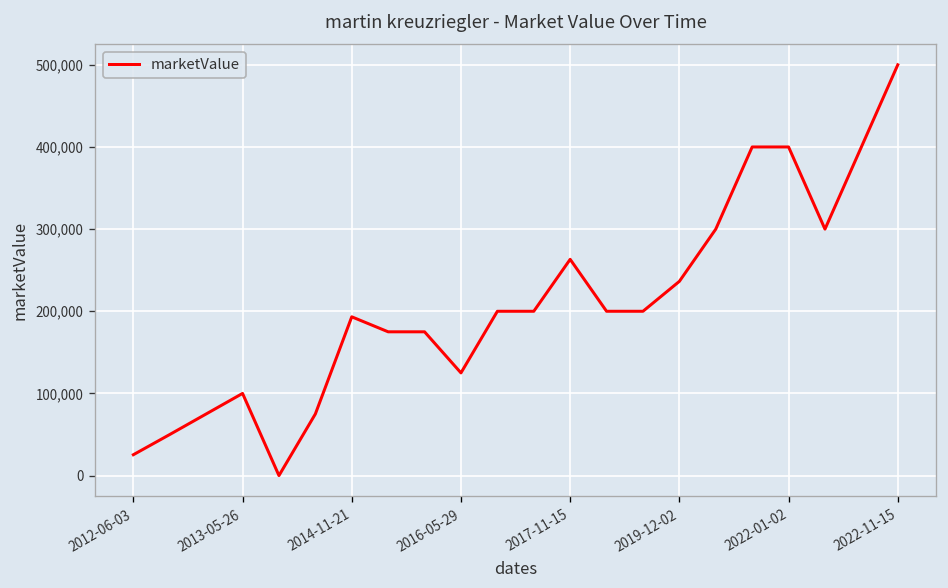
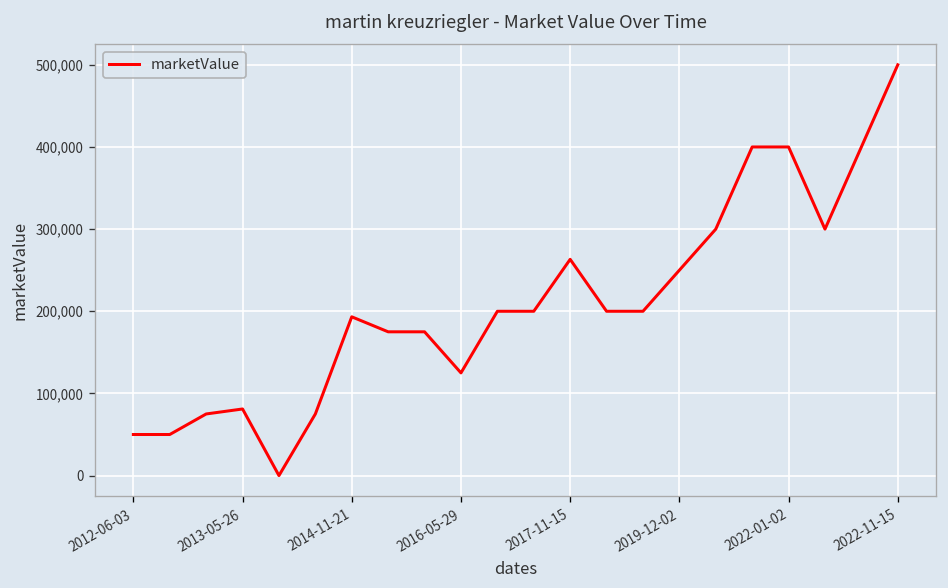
  {
-   "2012-06-03": "30,000",
-   "2013-05-26": "100,000",
+   "2012-06-03": "50,000",
+   "2013-05-26": "80,000",
    "2014-11-21": "190,000",
    "2016-05-29": "130,000",
    "2017-11-15": "260,000",
-   "2019-12-02": "240,000",
+   "2019-12-02": "250,000",
    "2022-01-02": "400,000",
    "2022-11-15": "500,000"
  }
